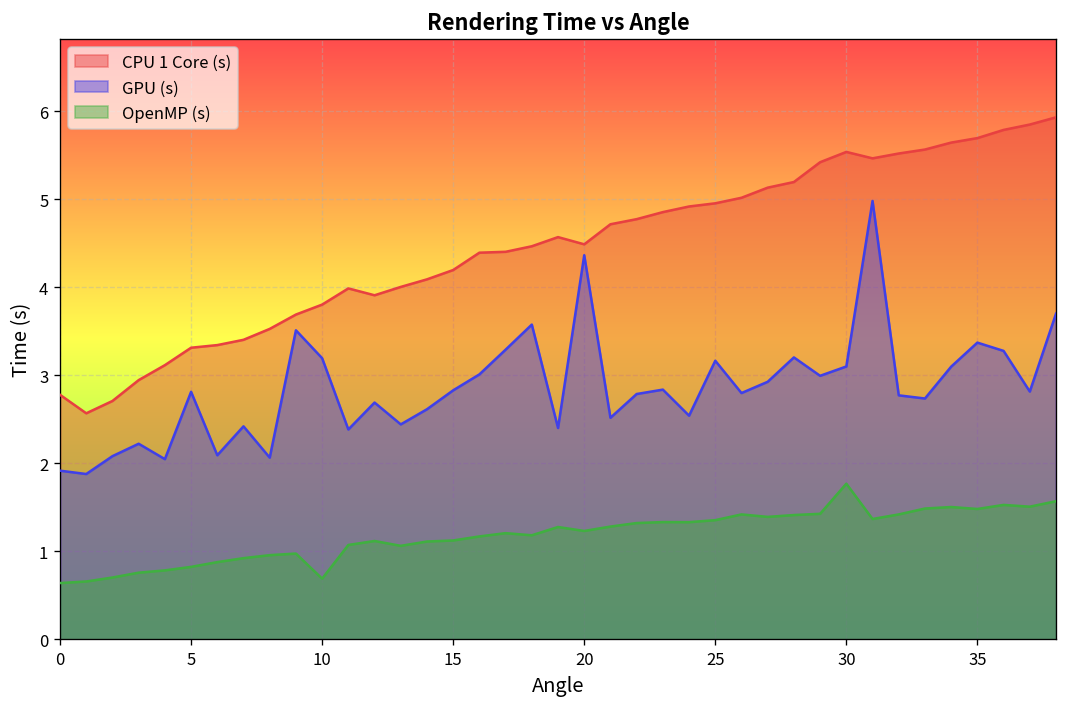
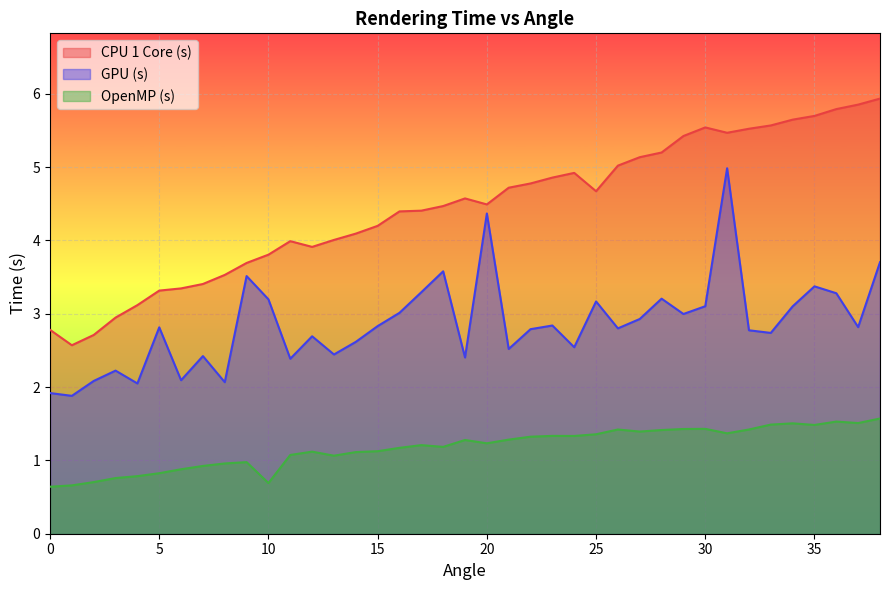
  {
    "CPU 1 Core (s)": {
      "0": 2.8,
      "5": 3.3,
      "10": 3.8,
      "15": 4.2,
      "20": 4.5,
-     "25": 5.0,
+     "25": 4.7,
      "30": 5.5,
      "35": 5.7
    },
    "GPU (s)": {
      "0": 1.9,
      "5": 2.8,
      "10": 3.2,
      "15": 2.8,
      "20": 4.4,
      "25": 3.2,
      "30": 3.1,
      "35": 3.4
    },
    "OpenMP (s)": {
      "0": 0.6,
      "5": 0.8,
      "10": 0.7,
      "15": 1.1,
      "20": 1.2,
      "25": 1.4,
-     "30": 1.8,
+     "30": 1.4,
      "35": 1.5
    }
  }
